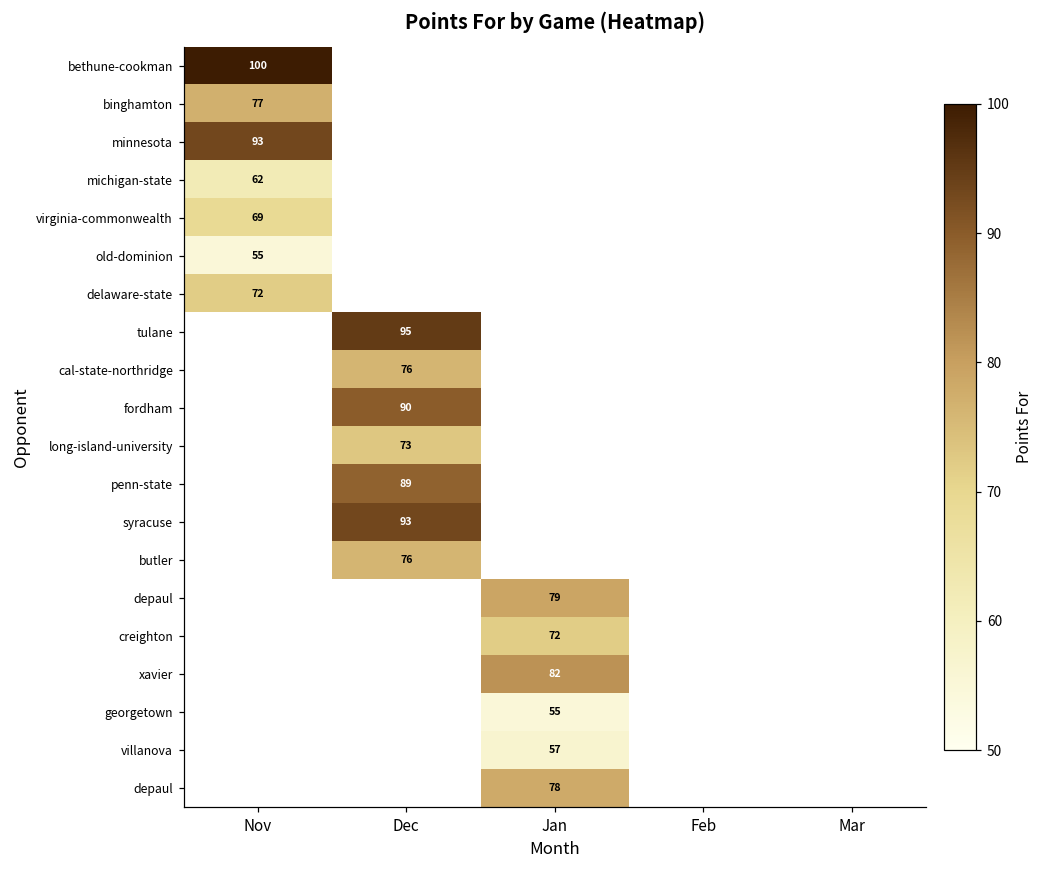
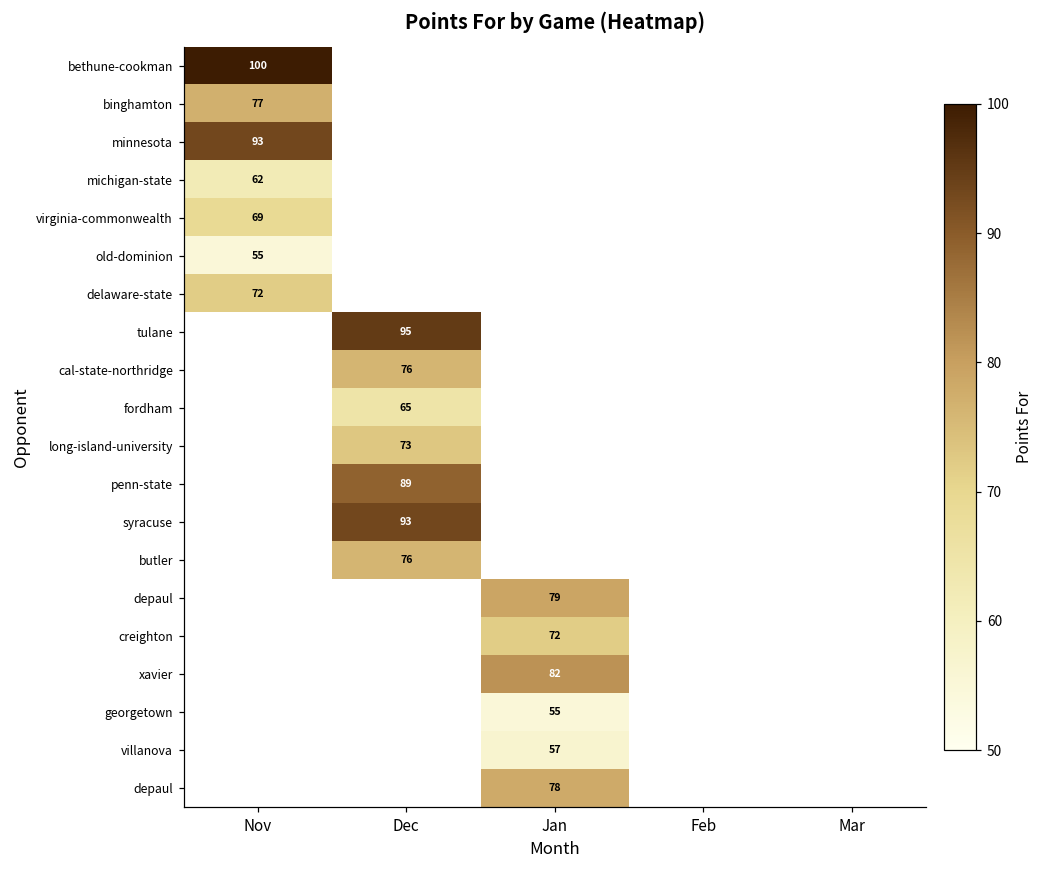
  {
    "bethune-cookman": {
      "Nov": 100
    },
    "binghamton": {
      "Nov": 77
    },
    "minnesota": {
      "Nov": 93
    },
    "michigan-state": {
      "Nov": 62
    },
    "virginia-commonwealth": {
      "Nov": 69
    },
    "old-dominion": {
      "Nov": 55
    },
    "delaware-state": {
      "Nov": 72
    },
    "tulane": {
      "Dec": 95
    },
    "cal-state-northridge": {
      "Dec": 76
    },
    "fordham": {
-     "Dec": 90
+     "Dec": 65
    },
    "long-island-university": {
      "Dec": 73
    },
    "penn-state": {
      "Dec": 89
    },
    "syracuse": {
      "Dec": 93
    },
    "butler": {
      "Dec": 76
    },
    "creighton": {
      "Jan": 72
    },
    "xavier": {
      "Jan": 82
    },
    "georgetown": {
      "Jan": 55
    },
    "villanova": {
      "Jan": 57
    }
  }
